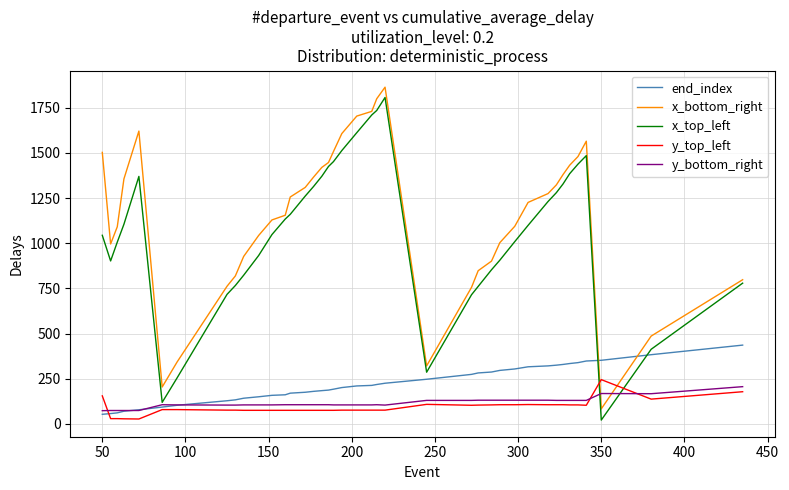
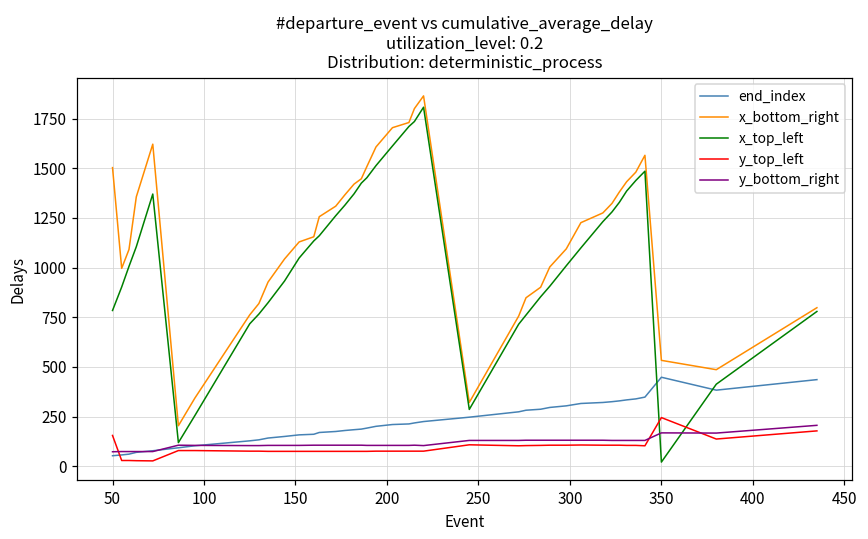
  {
    "end_index": {
      "50": 50,
-     "350": 350
+     "350": 450
    },
    "x_bottom_right": {
      "50": 1500,
-     "350": 80
+     "350": 530
    },
    "x_top_left": {
-     "50": 1040,
+     "50": 780,
      "350": 20
    },
    "y_top_left": {
      "50": 160,
      "350": 250
    },
    "y_bottom_right": {
      "50": 70,
      "350": 170
    }
  }
